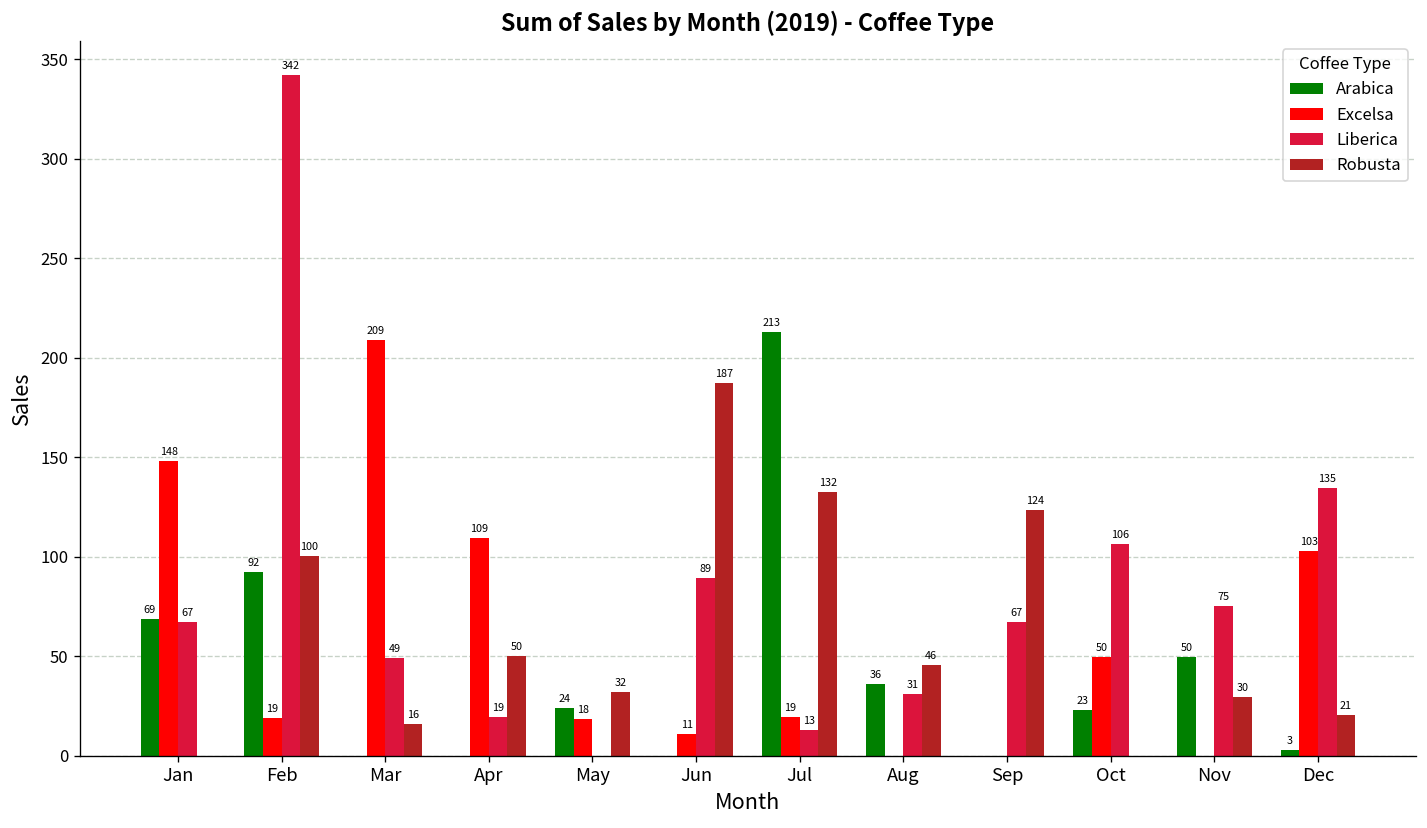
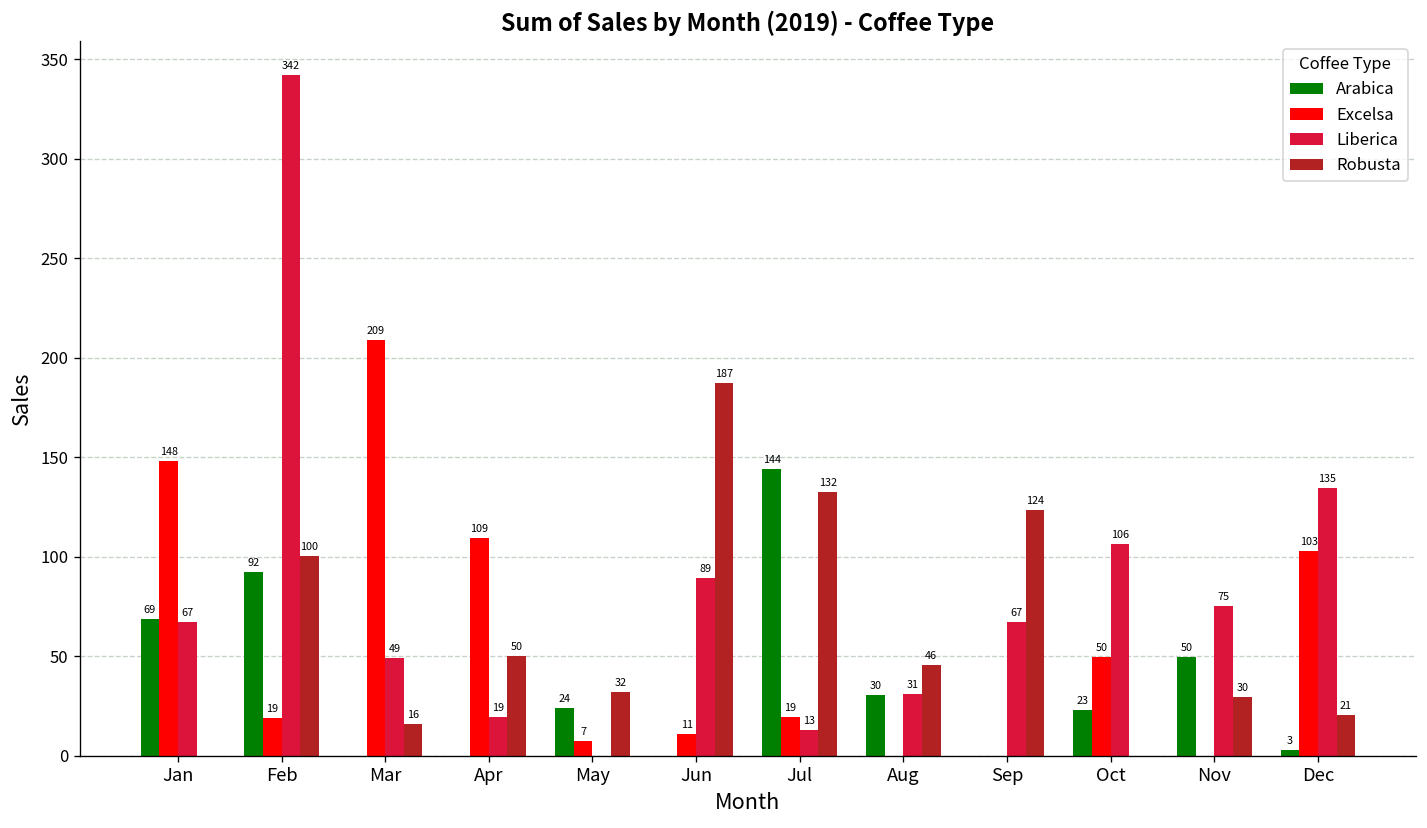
  {
    "Arabica": {
      "Jan": 69,
      "Feb": 92,
      "May": 24,
-     "Jul": 213,
-     "Aug": 36,
+     "Jul": 144,
+     "Aug": 30,
      "Oct": 23,
      "Nov": 50,
      "Dec": 3
    },
    "Excelsa": {
      "Jan": 148,
      "Feb": 19,
      "Mar": 209,
      "Apr": 109,
-     "May": 18,
+     "May": 7,
      "Jun": 11,
      "Jul": 19,
      "Oct": 50,
      "Dec": 103
    }
  }
